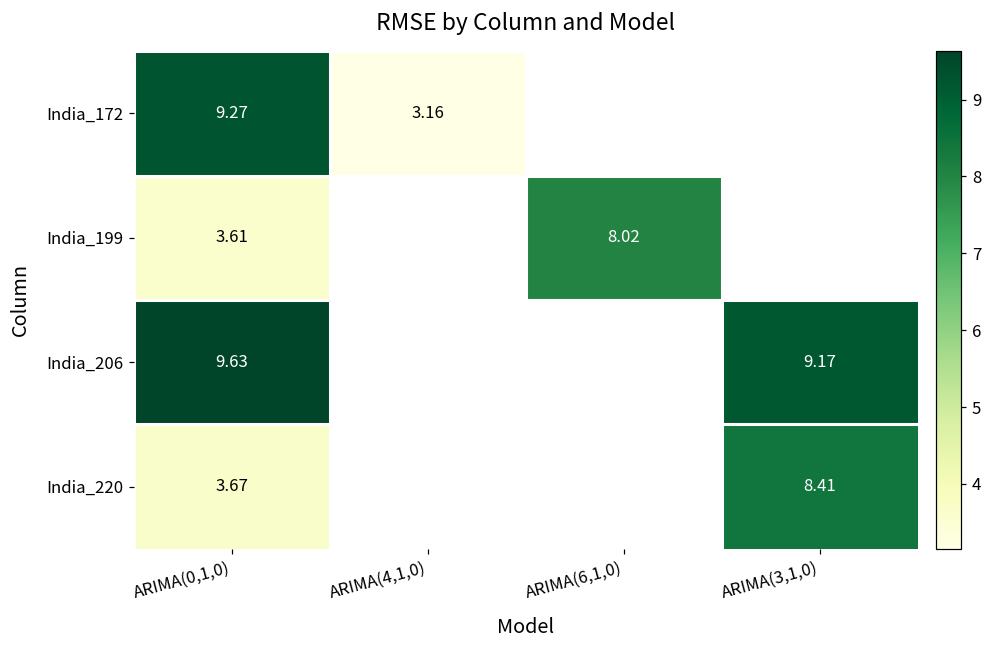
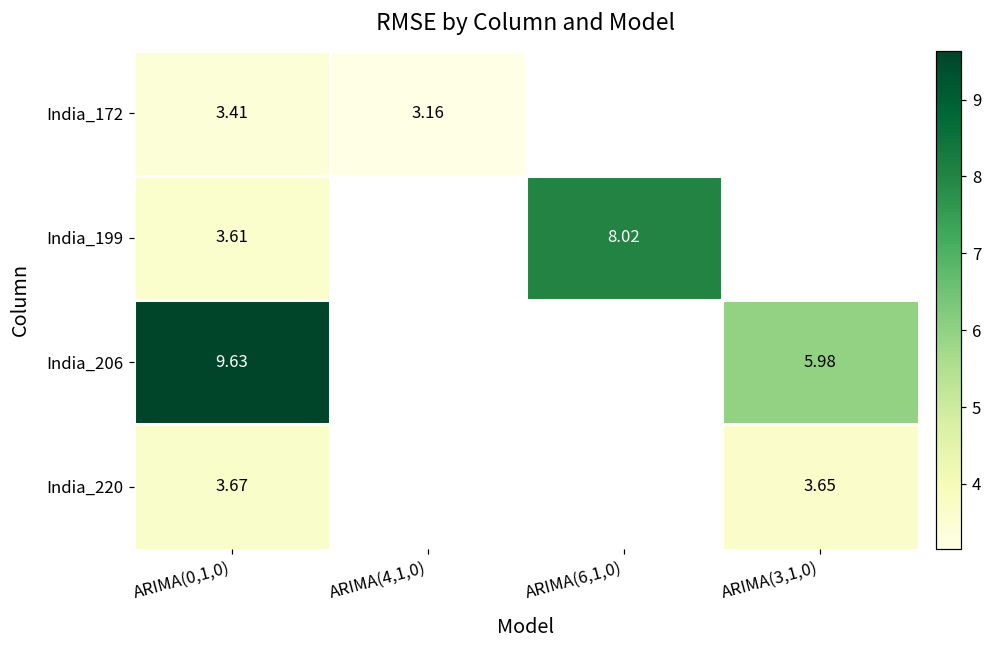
  {
    "India_172": {
-     "ARIMA(0,1,0)": 9.27,
+     "ARIMA(0,1,0)": 3.41,
      "ARIMA(4,1,0)": 3.16
    },
    "India_199": {
      "ARIMA(0,1,0)": 3.61,
      "ARIMA(6,1,0)": 8.02
    },
    "India_206": {
      "ARIMA(0,1,0)": 9.63,
-     "ARIMA(3,1,0)": 9.17
+     "ARIMA(3,1,0)": 5.98
    },
    "India_220": {
      "ARIMA(0,1,0)": 3.67,
-     "ARIMA(3,1,0)": 8.41
+     "ARIMA(3,1,0)": 3.65
    }
  }
